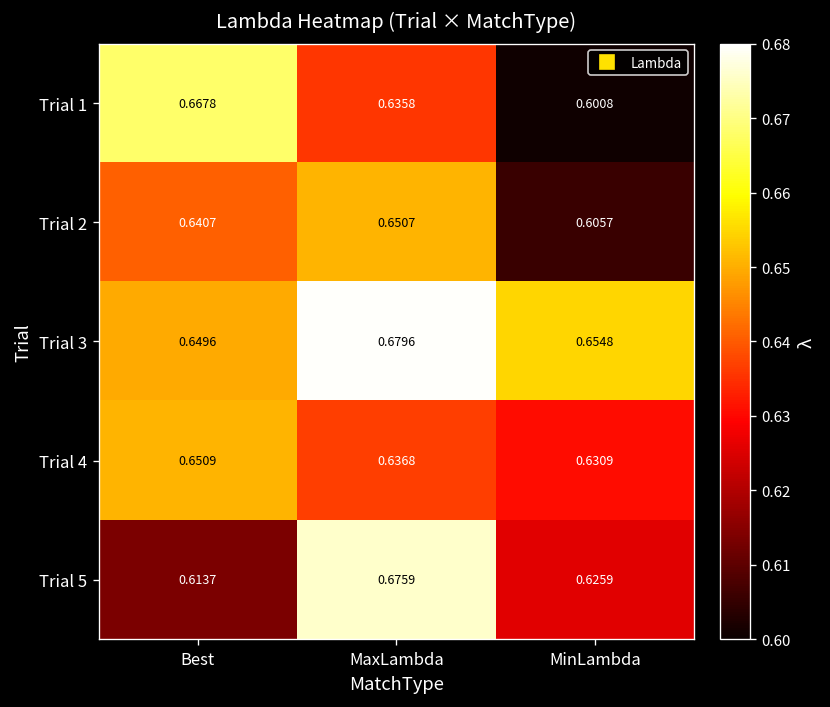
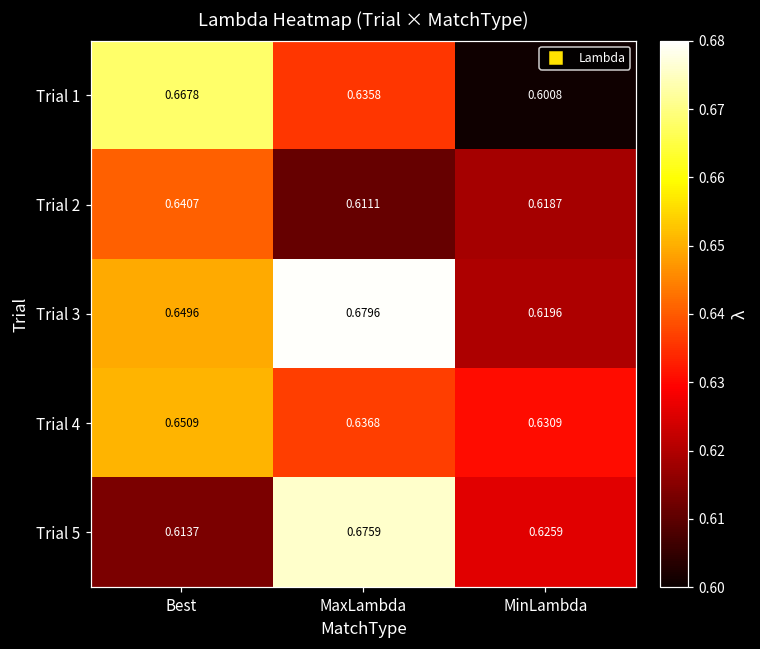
  {
    "Trial 1": {
      "Best": 0.6678,
      "MaxLambda": 0.6358,
      "MinLambda": 0.6008
    },
    "Trial 2": {
      "Best": 0.6407,
-     "MaxLambda": 0.6507,
-     "MinLambda": 0.6057
+     "MaxLambda": 0.6111,
+     "MinLambda": 0.6187
    },
    "Trial 3": {
      "Best": 0.6496,
      "MaxLambda": 0.6796,
-     "MinLambda": 0.6548
+     "MinLambda": 0.6196
    },
    "Trial 4": {
      "Best": 0.6509,
      "MaxLambda": 0.6368,
      "MinLambda": 0.6309
    },
    "Trial 5": {
      "Best": 0.6137,
      "MaxLambda": 0.6759,
      "MinLambda": 0.6259
    }
  }
